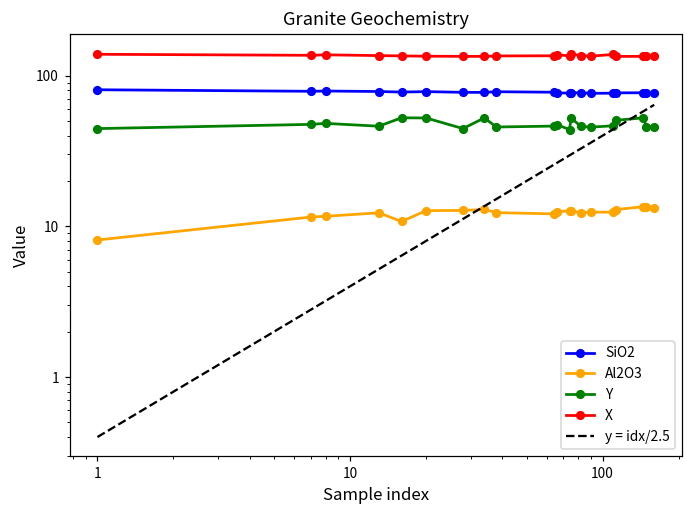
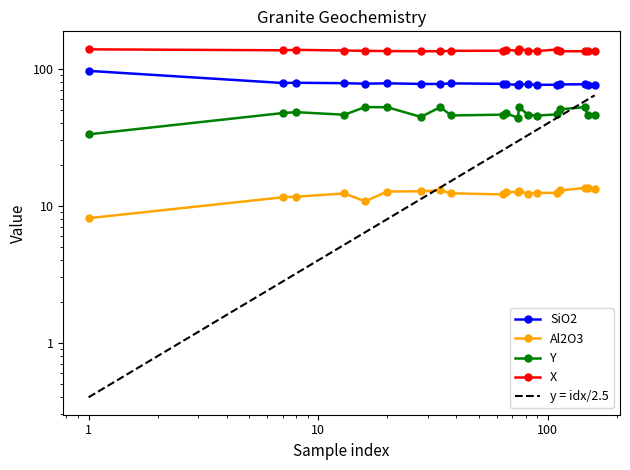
  {
    "SiO2": {
-     "1": 80
+     "1": 100
    },
    "Al2O3": {
      "1": 8
    },
    "Y": {
-     "1": 45
+     "1": 33
    },
    "X": {
      "1": 140
    },
    "y = idx/2.5": {
      "1": 0.40
    }
  }
